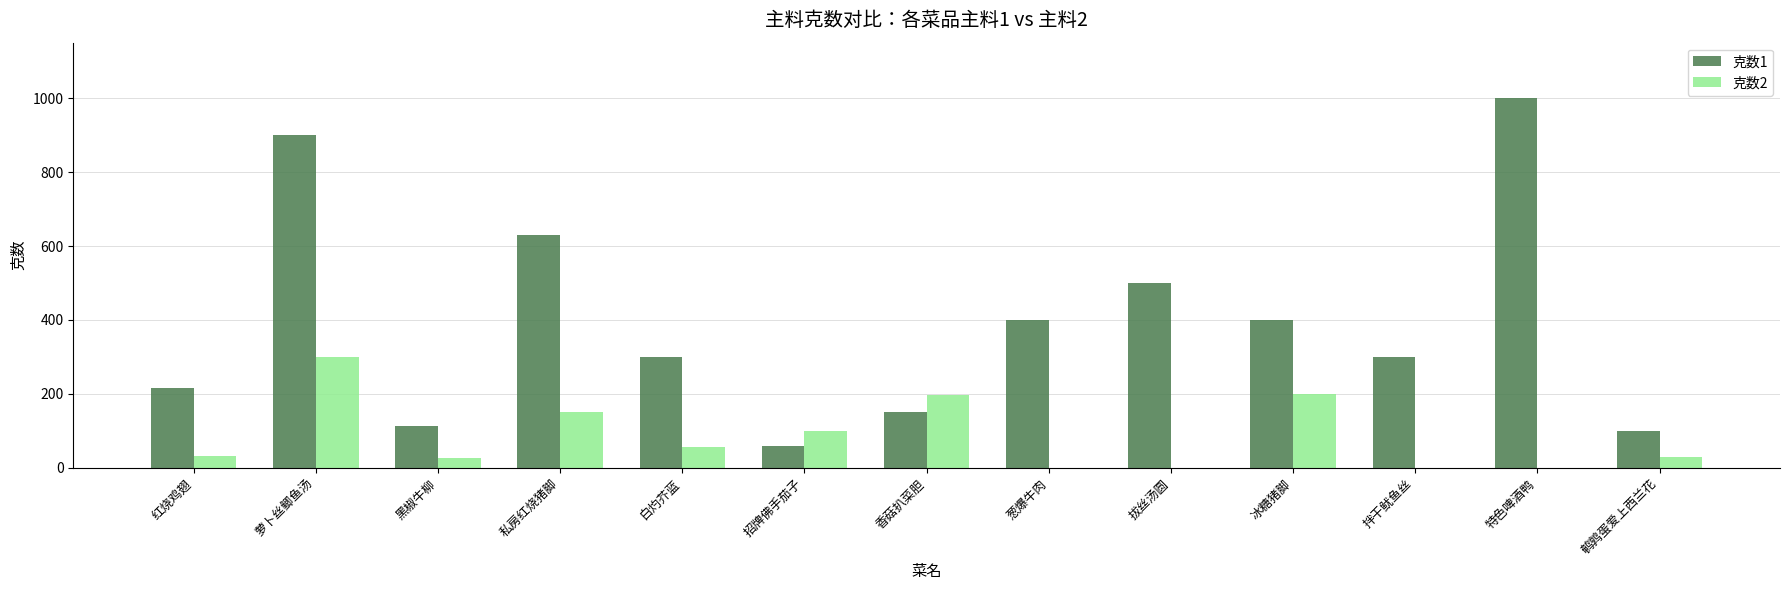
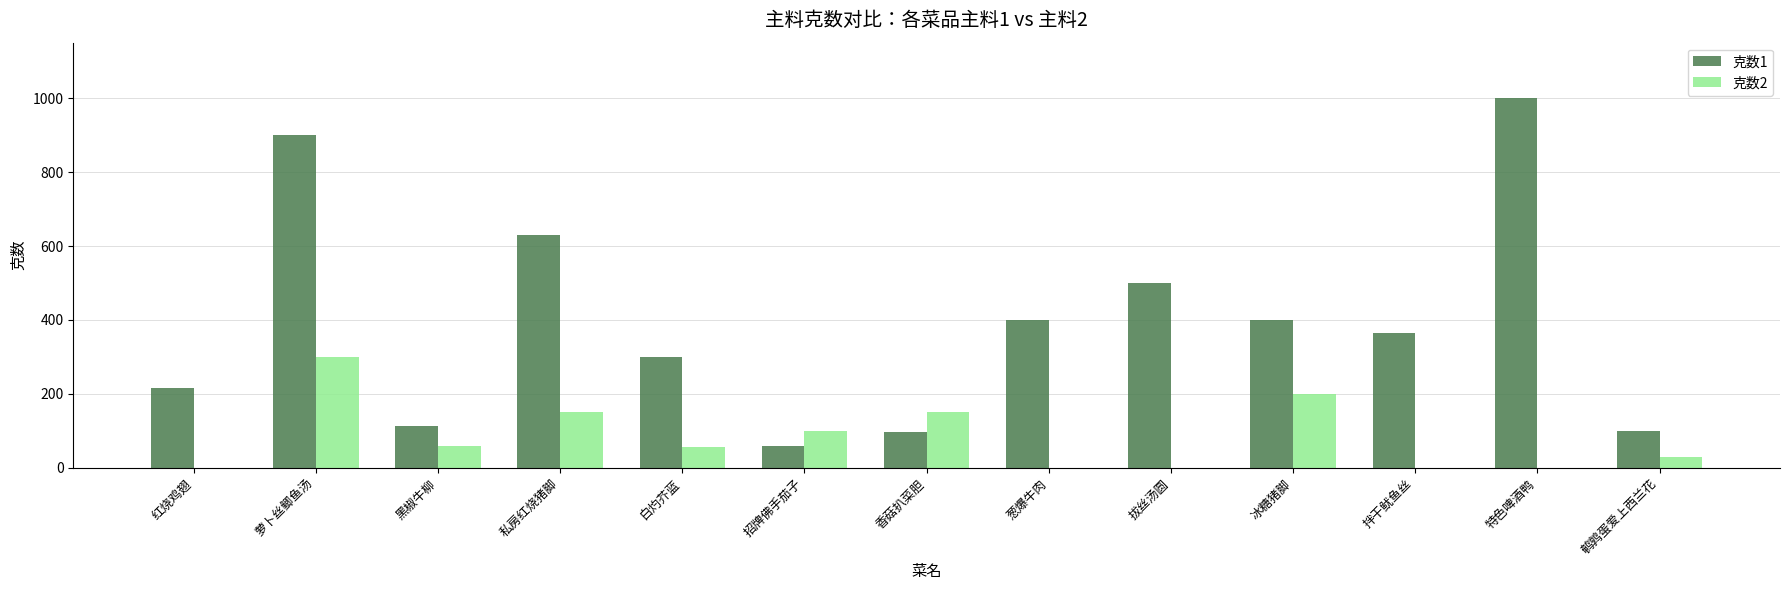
  {
    "克数1": {
      "红烧鸡翅": 220,
      "萝卜丝鲫鱼汤": 900,
      "黑椒牛柳": 110,
      "私房红烧猪脚": 630,
      "白灼芥蓝": 300,
      "招牌佛手茄子": 60,
-     "香菇扒菜胆": 150,
+     "香菇扒菜胆": 100,
      "葱爆牛肉": 400,
      "拔丝汤圆": 500,
      "冰糖猪脚": 400,
-     "拌干鱿鱼丝": 300,
+     "拌干鱿鱼丝": 370,
      "特色啤酒鸭": 1000,
      "鹌鹑蛋爱上西兰花": 100
    },
    "克数2": {
-     "红烧鸡翅": 30,
+     "红烧鸡翅": 0,
      "萝卜丝鲫鱼汤": 300,
-     "黑椒牛柳": 30,
+     "黑椒牛柳": 60,
      "私房红烧猪脚": 150,
      "白灼芥蓝": 60,
      "招牌佛手茄子": 100,
-     "香菇扒菜胆": 200,
+     "香菇扒菜胆": 150,
      "葱爆牛肉": 0,
      "拔丝汤圆": 0,
      "冰糖猪脚": 200,
      "拌干鱿鱼丝": 0,
      "特色啤酒鸭": 0,
      "鹌鹑蛋爱上西兰花": 30
    }
  }
